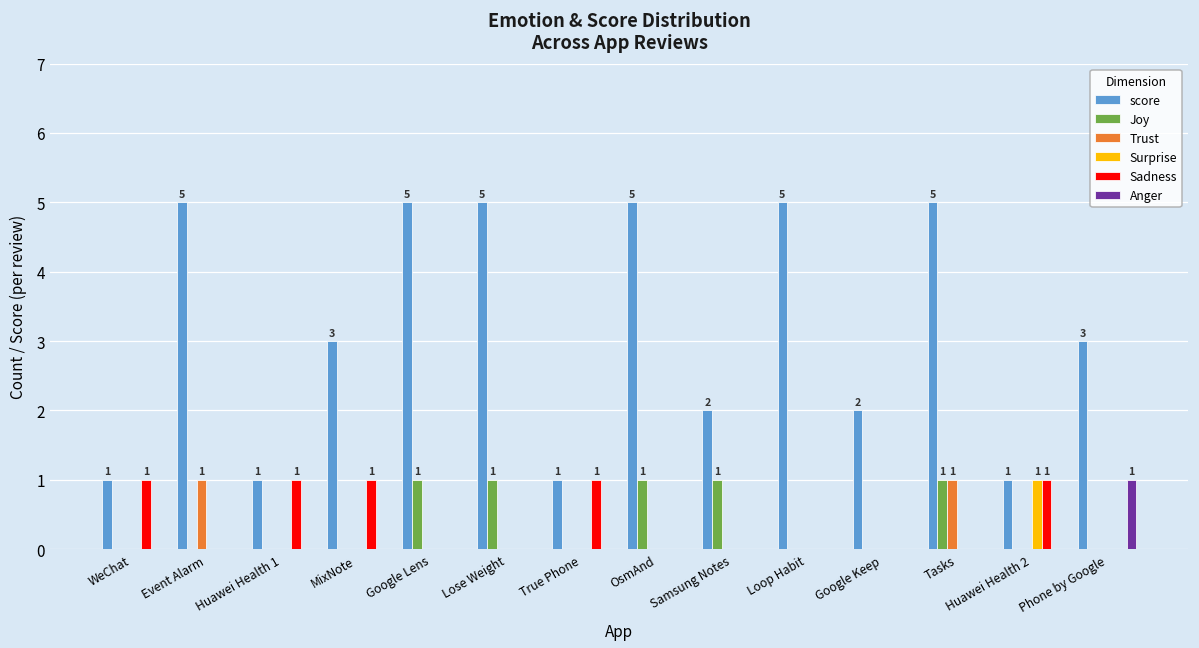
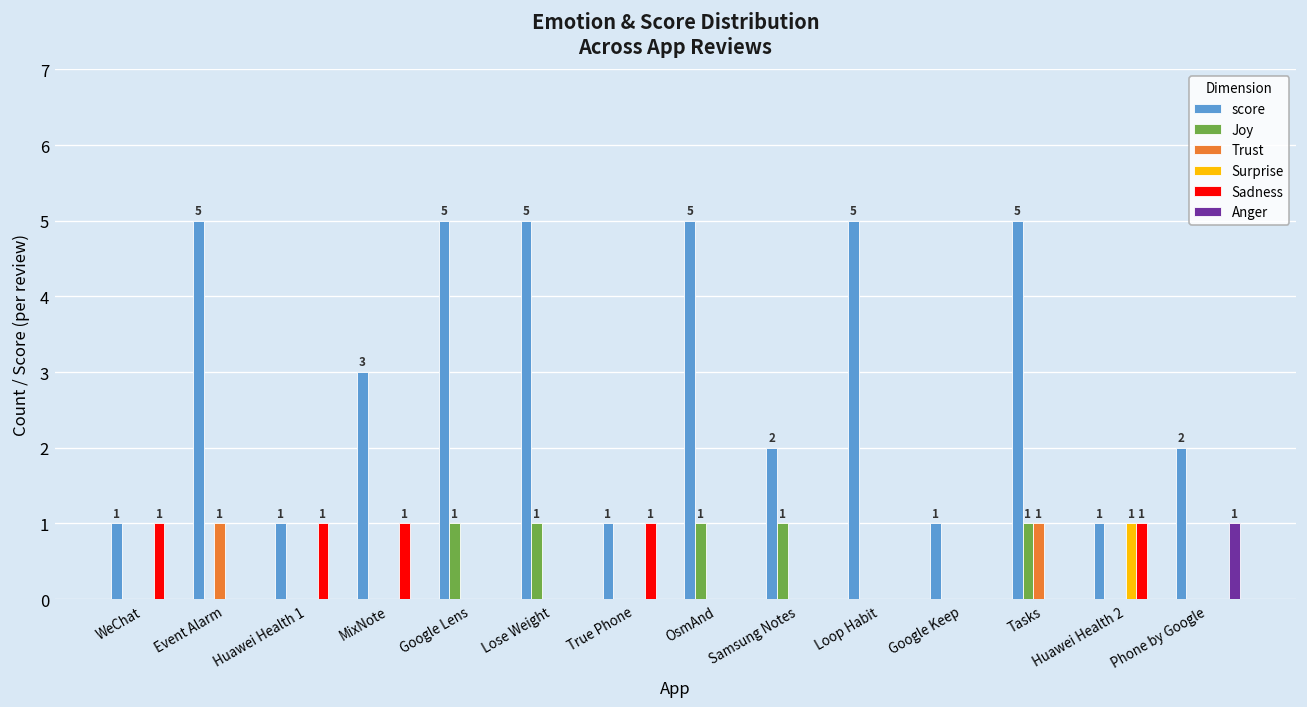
  {
    "score": {
      "WeChat": 1,
      "Event Alarm": 5,
      "Huawei Health 1": 1,
      "MixNote": 3,
      "Google Lens": 5,
      "Lose Weight": 5,
      "True Phone": 1,
      "OsmAnd": 5,
      "Samsung Notes": 2,
      "Loop Habit": 5,
-     "Google Keep": 2,
+     "Google Keep": 1,
      "Tasks": 5,
      "Huawei Health 2": 1,
-     "Phone by Google": 3
+     "Phone by Google": 2
    },
    "Joy": {
      "Google Lens": 1,
      "Lose Weight": 1,
      "OsmAnd": 1,
      "Samsung Notes": 1,
      "Tasks": 1
    },
    "Trust": {
      "Event Alarm": 1,
      "Tasks": 1
    },
    "Surprise": {
      "Huawei Health 2": 1
    },
    "Sadness": {
      "WeChat": 1,
      "Huawei Health 1": 1,
      "MixNote": 1,
      "True Phone": 1,
      "Huawei Health 2": 1
    },
    "Anger": {
      "Phone by Google": 1
    }
  }
